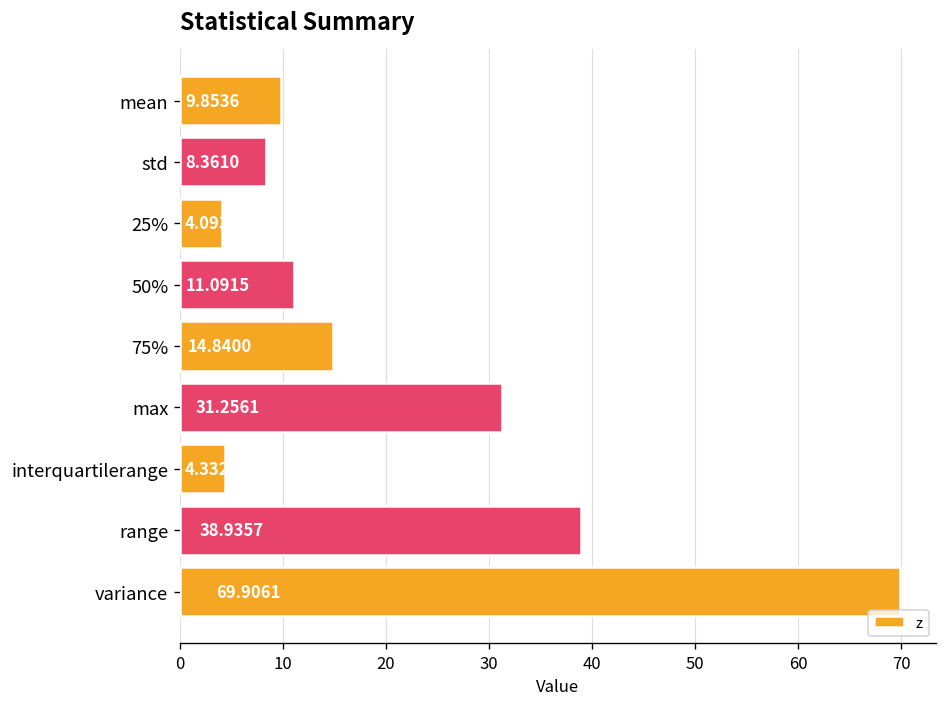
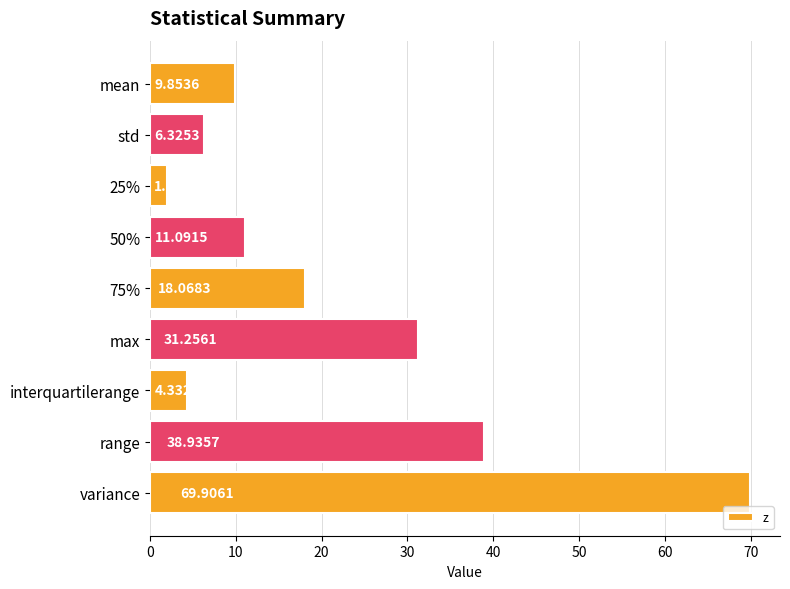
  {
    "mean": 9.8536,
-   "std": 8.3610,
-   "25%": 4,
+   "std": 6.3253,
+   "25%": 2,
    "50%": 11.0915,
-   "75%": 14.8400,
+   "75%": 18.0683,
    "max": 31.2561,
    "interquartilerange": 4.3323,
    "range": 38.9357,
    "variance": 69.9061
  }
